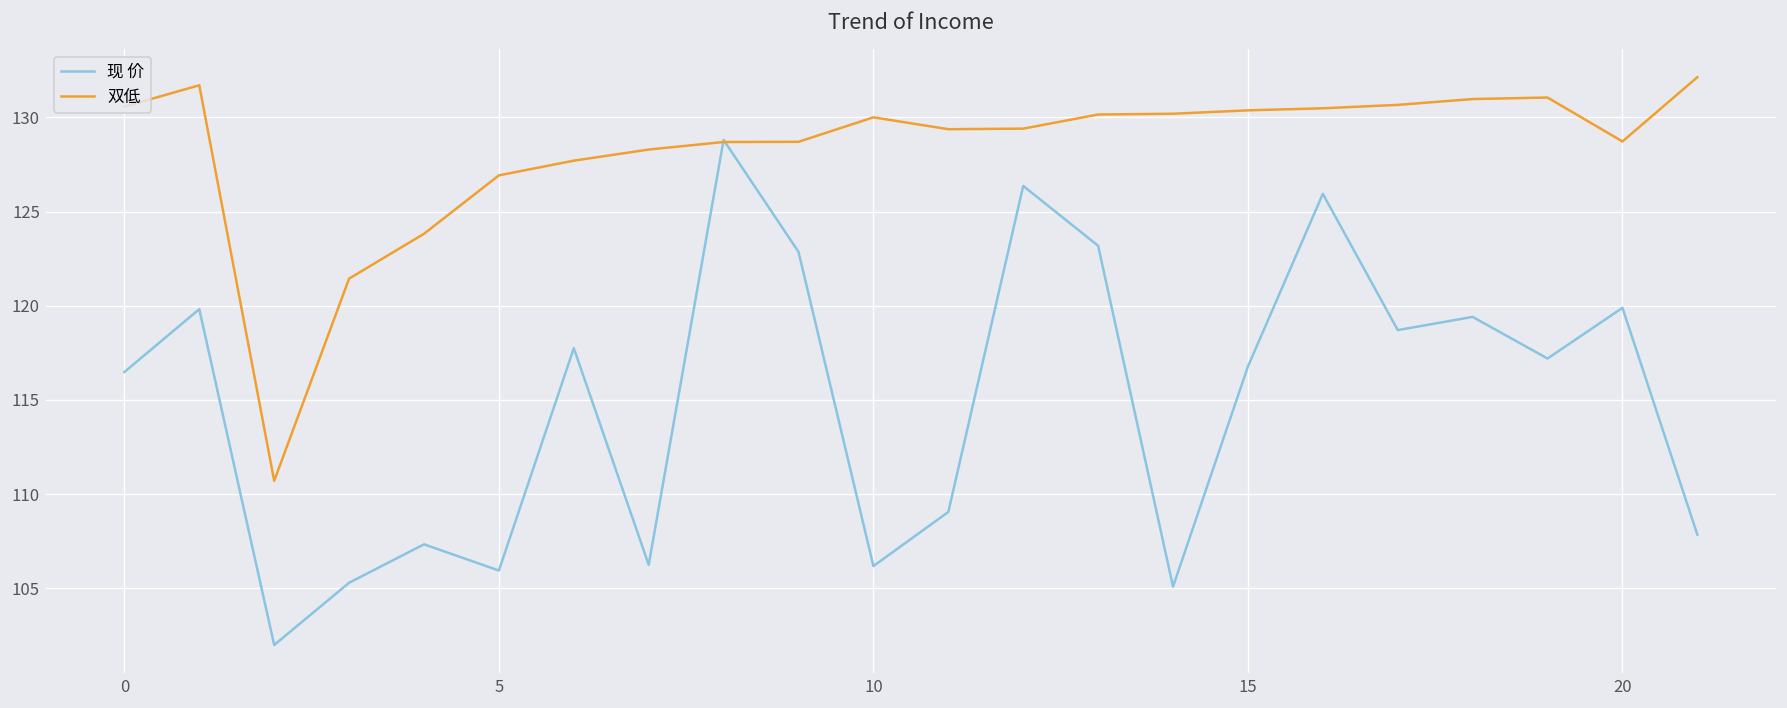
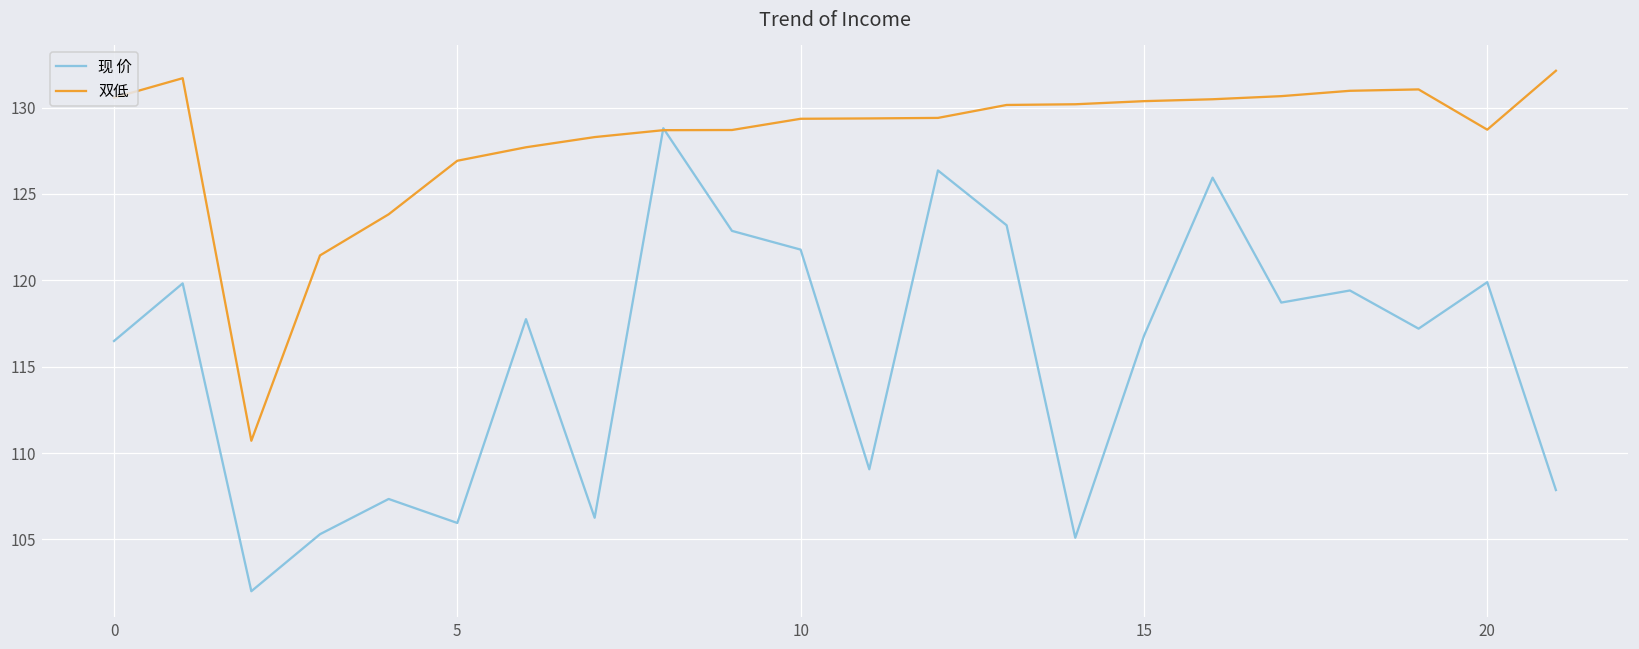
  {
    "现 价": {
      "0": 116.5,
      "5": 106.0,
-     "10": 106.2,
+     "10": 121.8,
      "15": 116.8,
      "20": 119.9
    },
    "双低": {
      "5": 126.9,
-     "10": 130.0,
+     "10": 129.4,
      "15": 130.4,
      "20": 128.7
    }
  }
